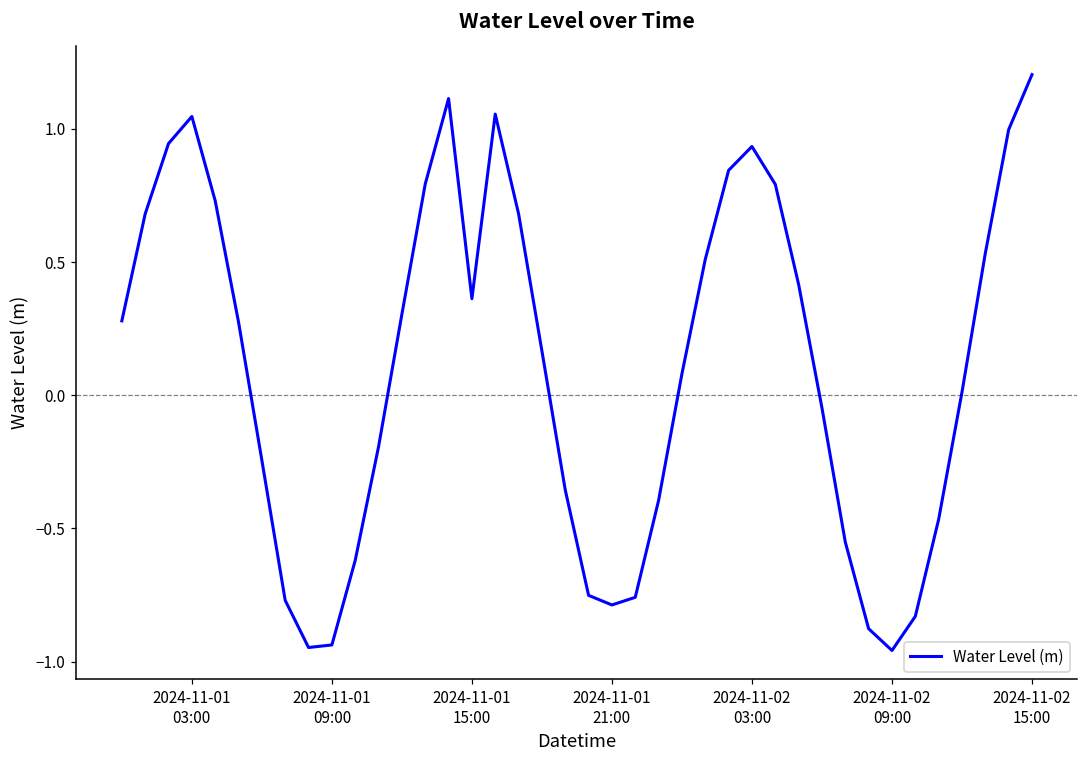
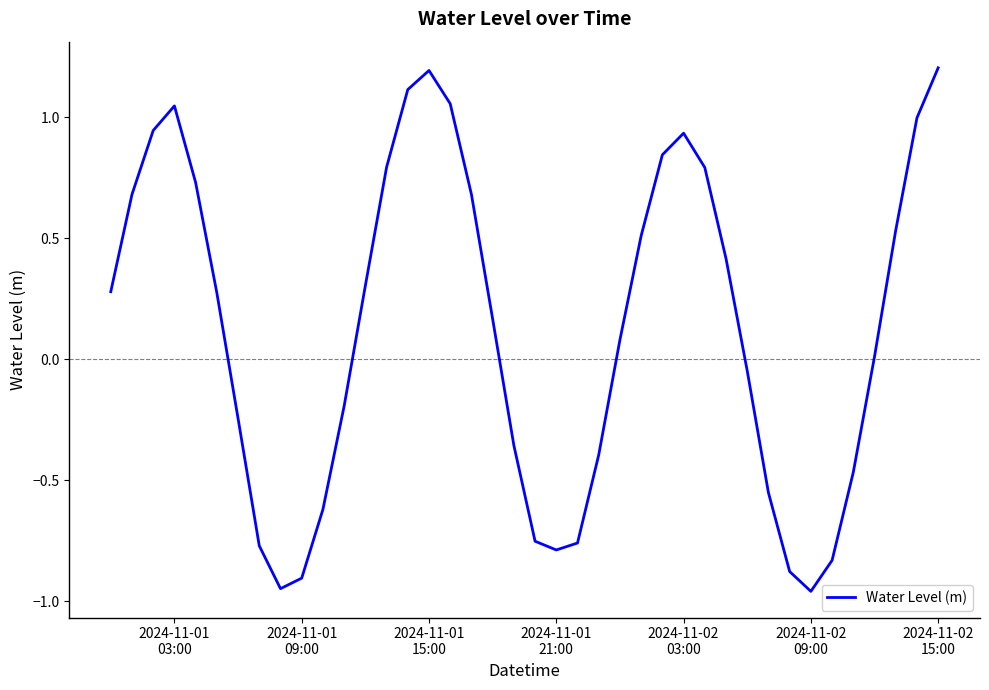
  {
    "2024-11-01 03:00": 1.05,
-   "2024-11-01 09:00": -0.94,
-   "2024-11-01 15:00": 0.36,
+   "2024-11-01 09:00": -0.90,
+   "2024-11-01 15:00": 1.19,
    "2024-11-01 21:00": -0.79,
    "2024-11-02 03:00": 0.93,
    "2024-11-02 09:00": -0.96,
    "2024-11-02 15:00": 1.20
  }
